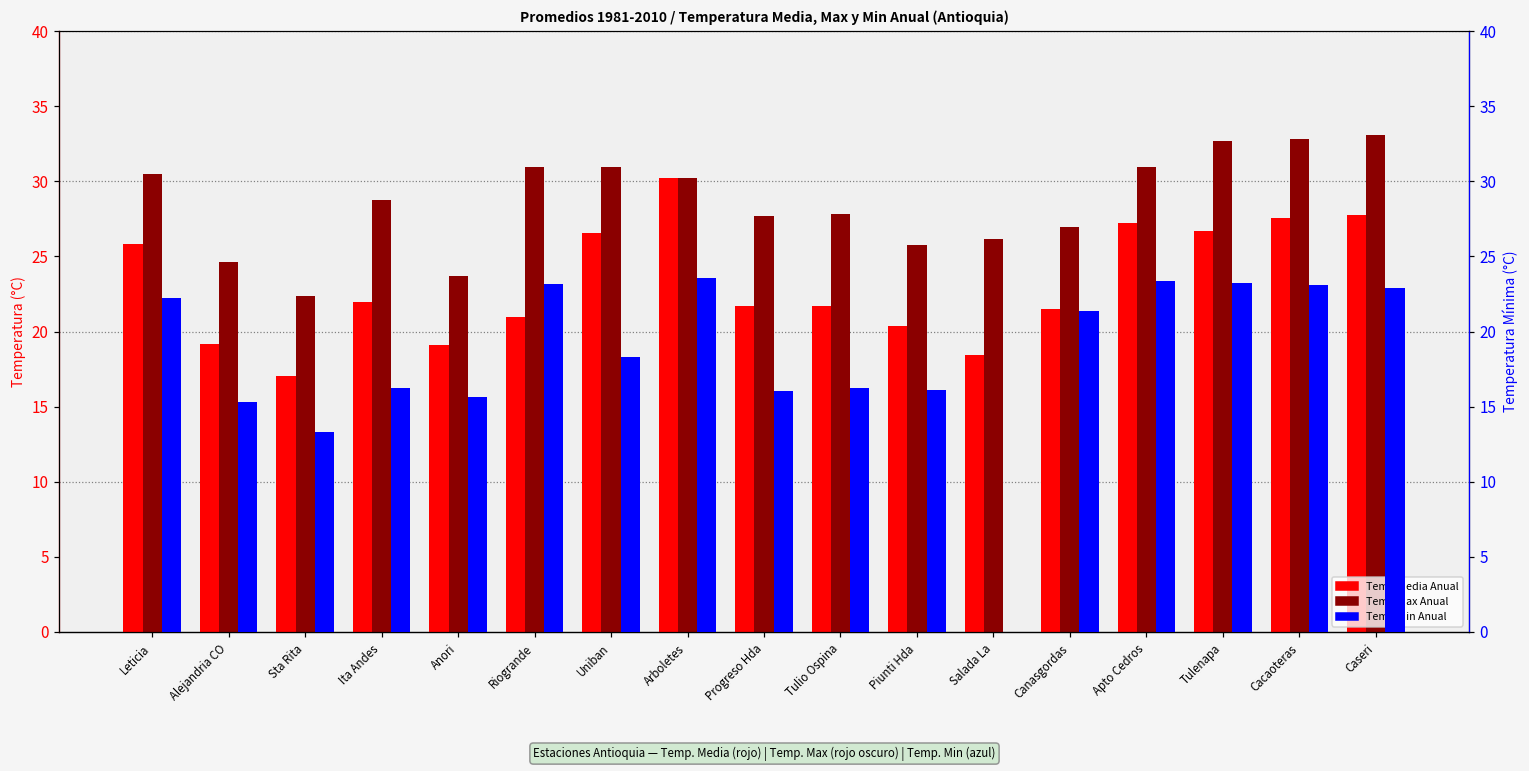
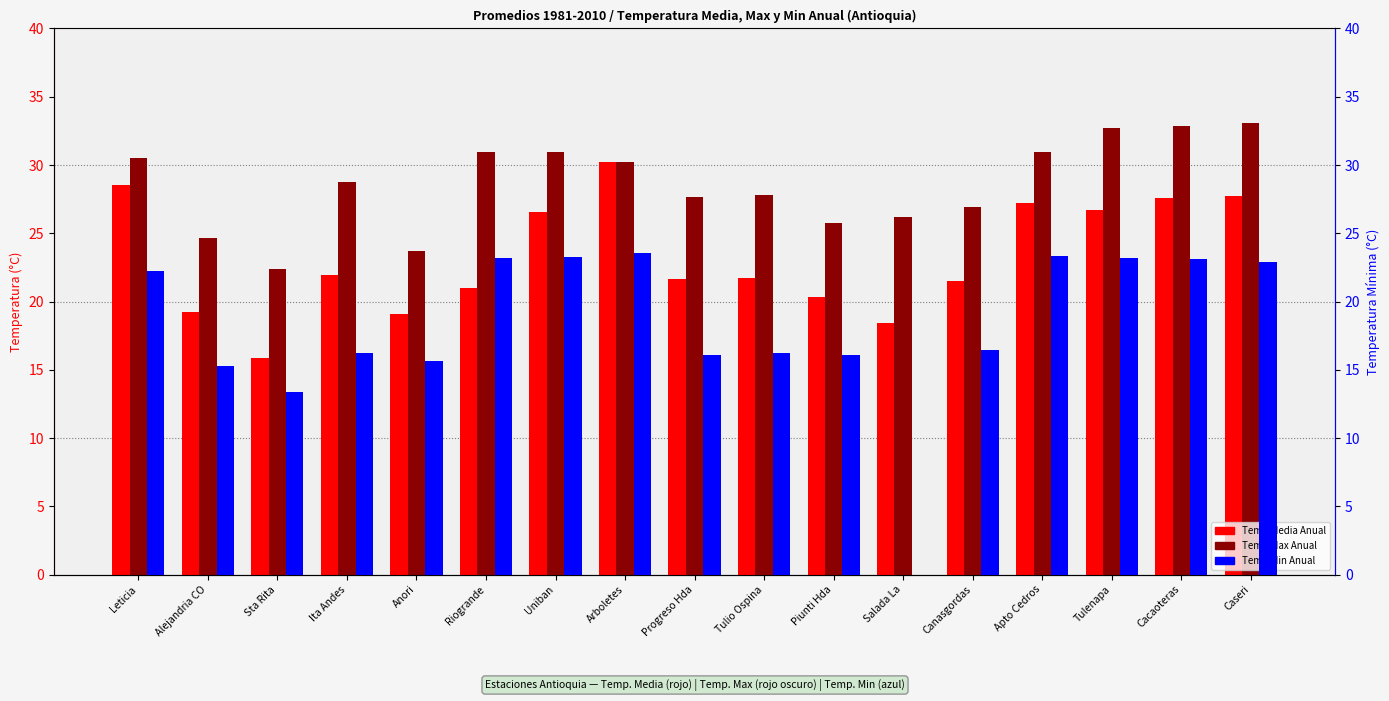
  {
    "Temp Media Anual": {
-     "Leticia": 25.8,
+     "Leticia": 28.5,
      "Alejandria CO": 19.2,
-     "Sta Rita": 17.0,
+     "Sta Rita": 15.9,
      "Ita Andes": 22.0,
      "Anori": 19.1,
      "Riogrande": 21.0,
      "Uniban": 26.6,
      "Arboletes": 30.2,
      "Progreso Hda": 21.7,
      "Tulio Ospina": 21.7,
      "Piunti Hda": 20.4,
      "Salada La": 18.4,
      "Canasgordas": 21.5,
      "Apto Cedros": 27.2,
      "Tulenapa": 26.7,
      "Cacaoteras": 27.6,
      "Caseri": 27.7
    },
    "Temp Max Anual": {
      "Leticia": 30.5,
      "Alejandria CO": 24.6,
      "Sta Rita": 22.4,
      "Ita Andes": 28.8,
      "Anori": 23.7,
      "Riogrande": 30.9,
      "Uniban": 31.0,
      "Arboletes": 30.2,
      "Progreso Hda": 27.7,
      "Tulio Ospina": 27.8,
      "Piunti Hda": 25.8,
      "Salada La": 26.2,
      "Canasgordas": 27.0,
      "Apto Cedros": 30.9,
      "Tulenapa": 32.7,
      "Cacaoteras": 32.8,
      "Caseri": 33.1
    },
    "Temp Min Anual": {
      "Leticia": 22.2,
      "Alejandria CO": 15.3,
      "Sta Rita": 13.3,
      "Ita Andes": 16.3,
      "Anori": 15.6,
      "Riogrande": 23.2,
-     "Uniban": 18.3,
+     "Uniban": 23.3,
      "Arboletes": 23.6,
      "Progreso Hda": 16.1,
      "Tulio Ospina": 16.3,
      "Piunti Hda": 16.1,
      "Salada La": 0.0,
-     "Canasgordas": 21.4,
+     "Canasgordas": 16.4,
      "Apto Cedros": 23.3,
      "Tulenapa": 23.2,
      "Cacaoteras": 23.1,
      "Caseri": 22.9
    }
  }
